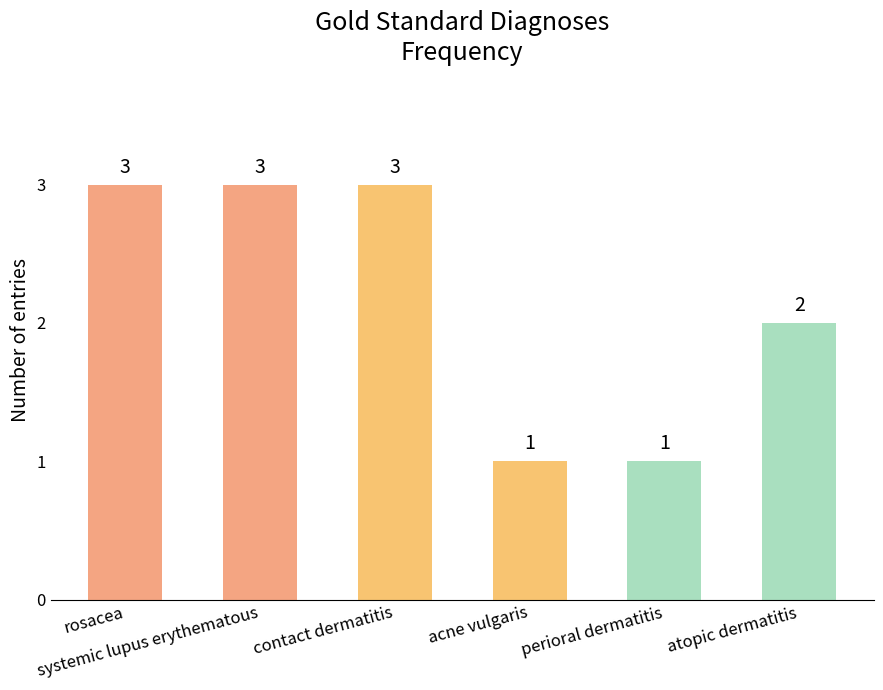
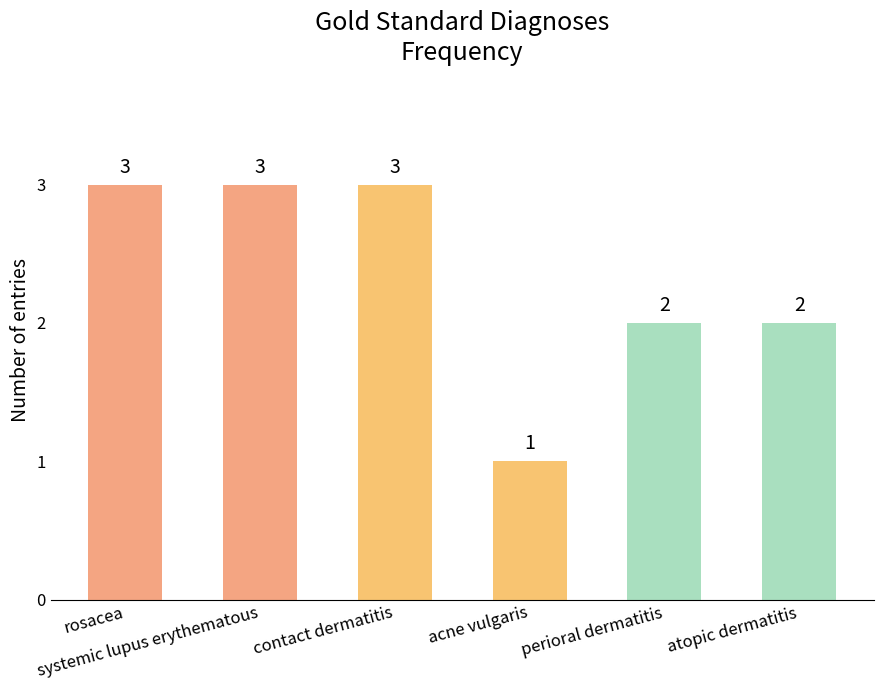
  {
    "rosacea": 3,
    "systemic lupus erythematous": 3,
    "contact dermatitis": 3,
    "acne vulgaris": 1,
-   "perioral dermatitis": 1,
+   "perioral dermatitis": 2,
    "atopic dermatitis": 2
  }
